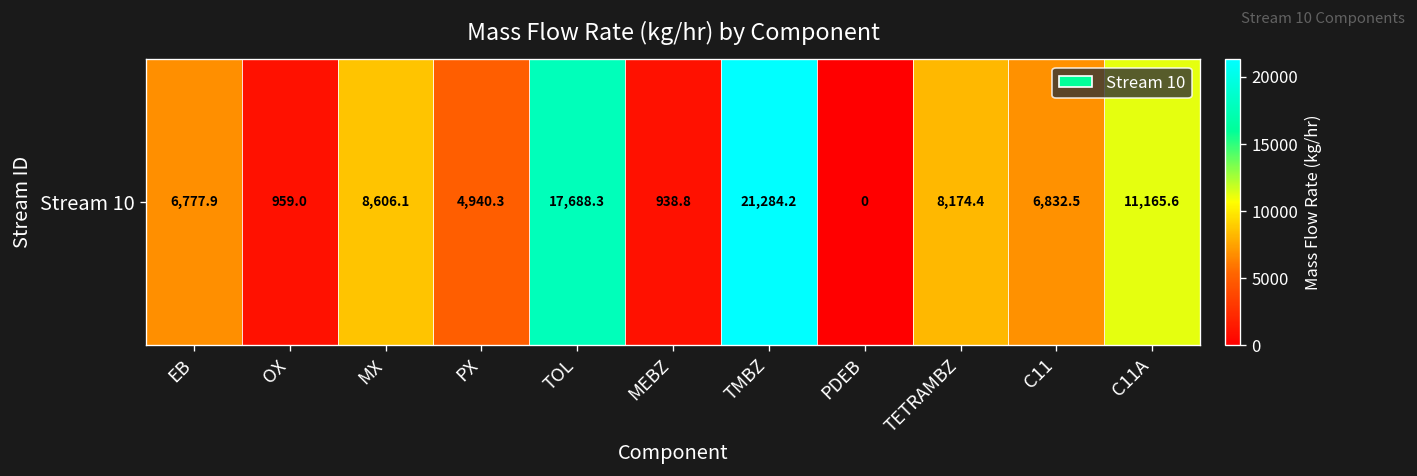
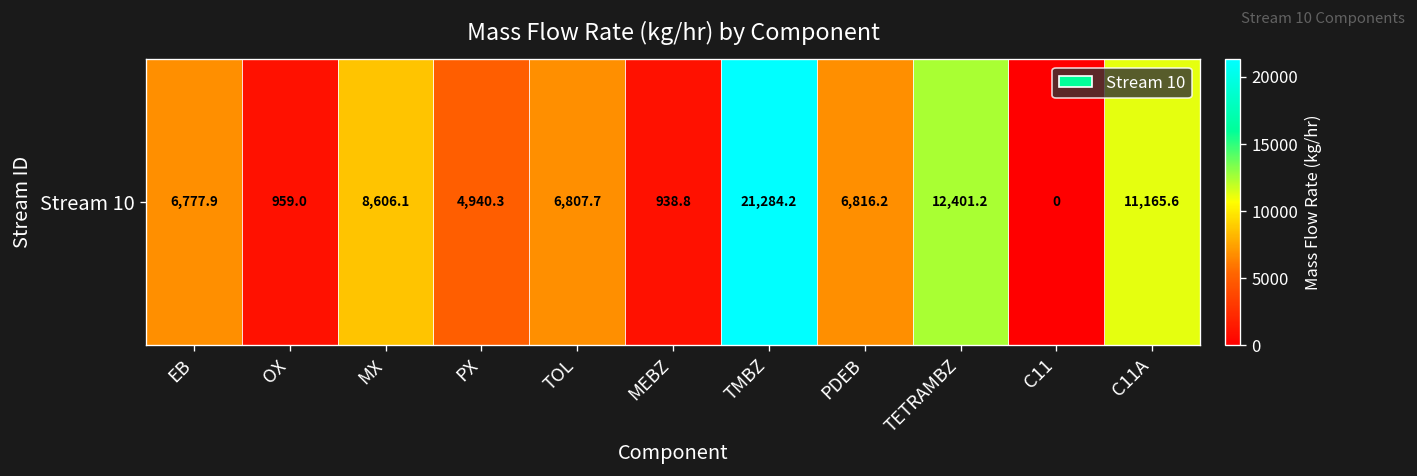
  {
    "Stream 10": {
      "EB": "6,777.9",
      "OX": "959.0",
      "MX": "8,606.1",
      "PX": "4,940.3",
-     "TOL": "17,688.3",
+     "TOL": "6,807.7",
      "MEBZ": "938.8",
      "TMBZ": "21,284.2",
-     "PDEB": "0",
-     "TETRAMBZ": "8,174.4",
-     "C11": "6,832.5",
+     "PDEB": "6,816.2",
+     "TETRAMBZ": "12,401.2",
+     "C11": "0",
      "C11A": "11,165.6"
    }
  }
